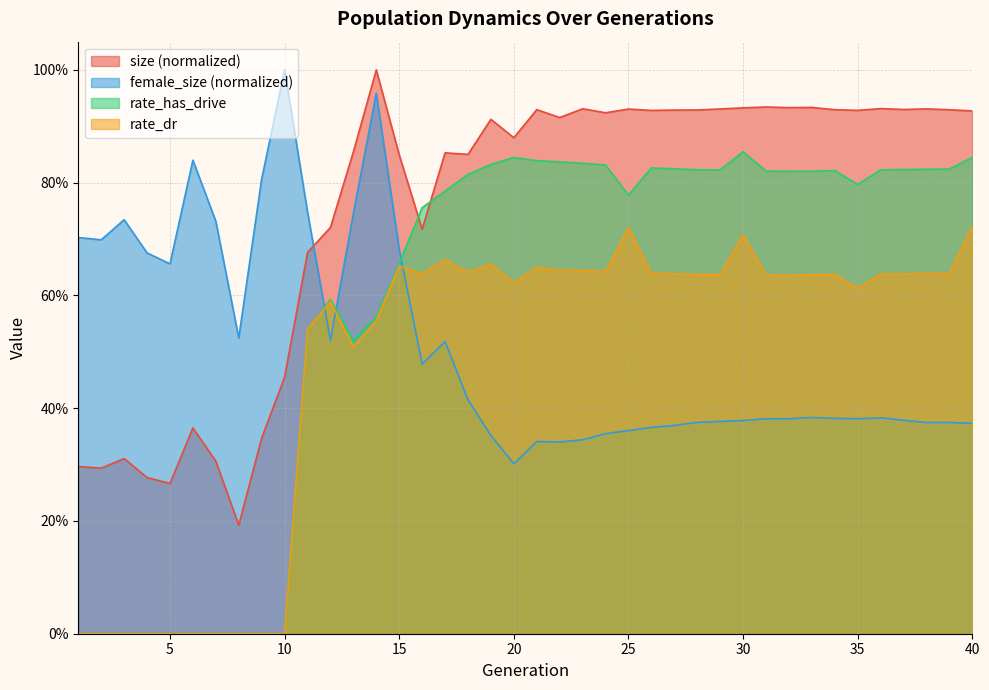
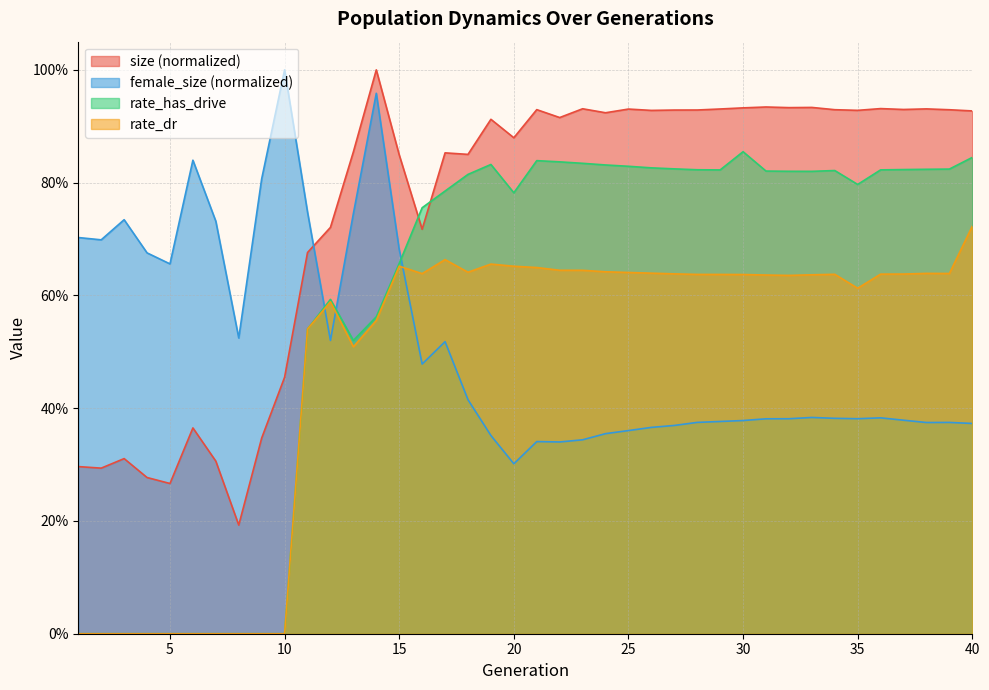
  {
    "size (normalized)": {
      "5": "27%",
      "10": "45%",
      "15": "85%",
      "20": "88%",
      "25": "93%",
      "30": "93%",
      "35": "93%",
      "40": "93%"
    },
    "female_size (normalized)": {
      "5": "66%",
      "15": "68%",
      "20": "30%",
      "25": "36%",
      "30": "38%",
      "35": "38%",
      "40": "37%"
    },
    "rate_has_drive": {
      "15": "66%",
-     "20": "84%",
-     "25": "78%",
+     "20": "78%",
+     "25": "83%",
      "30": "85%",
      "35": "80%",
      "40": "84%"
    },
    "rate_dr": {
      "15": "65%",
-     "20": "62%",
-     "25": "72%",
-     "30": "71%",
+     "20": "65%",
+     "25": "64%",
+     "30": "64%",
      "35": "61%",
      "40": "72%"
    }
  }
